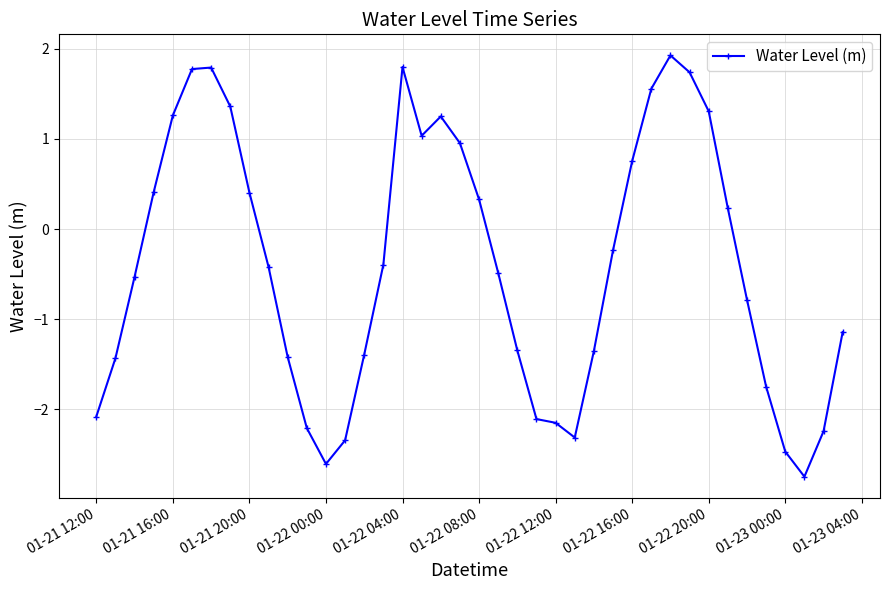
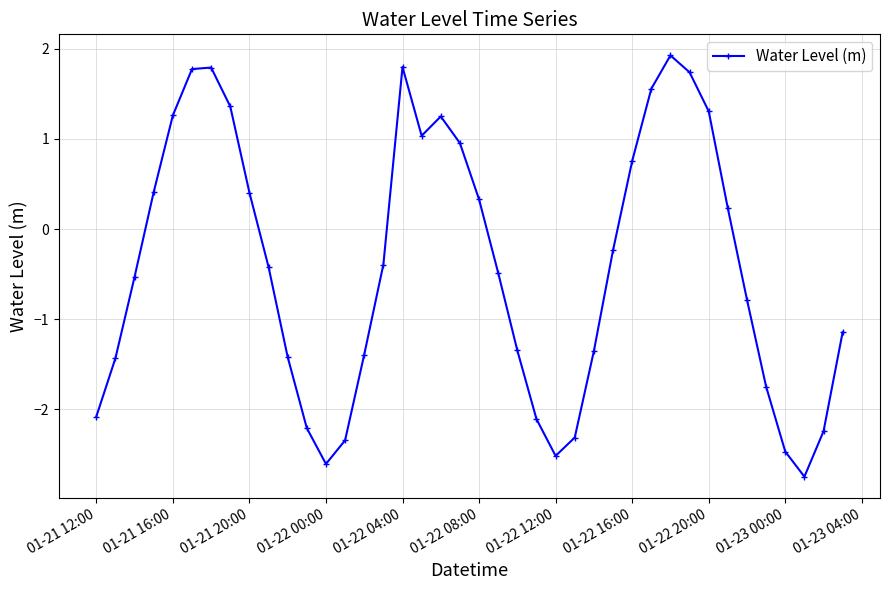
  {
    "01-21 12:00": -2.1,
    "01-21 16:00": 1.3,
    "01-21 20:00": 0.4,
    "01-22 00:00": -2.6,
    "01-22 04:00": 1.8,
    "01-22 08:00": 0.3,
-   "01-22 12:00": -2.1,
+   "01-22 12:00": -2.5,
    "01-22 16:00": 0.8,
    "01-22 20:00": 1.3,
    "01-23 00:00": -2.5
  }
